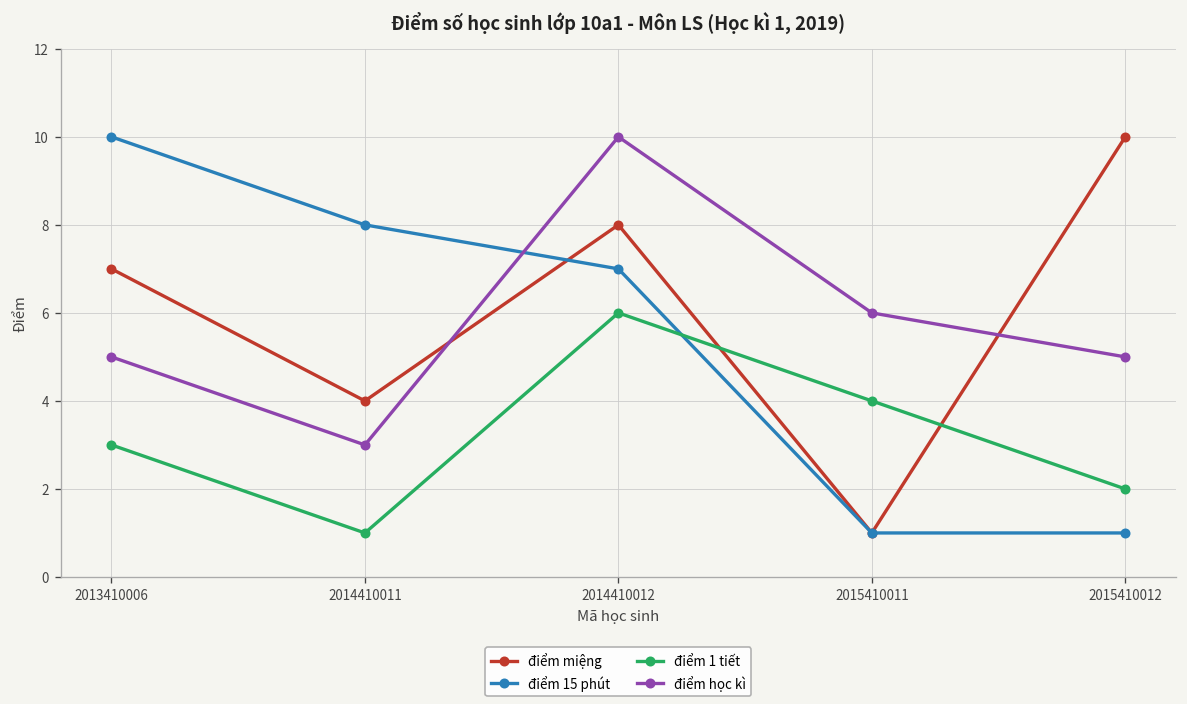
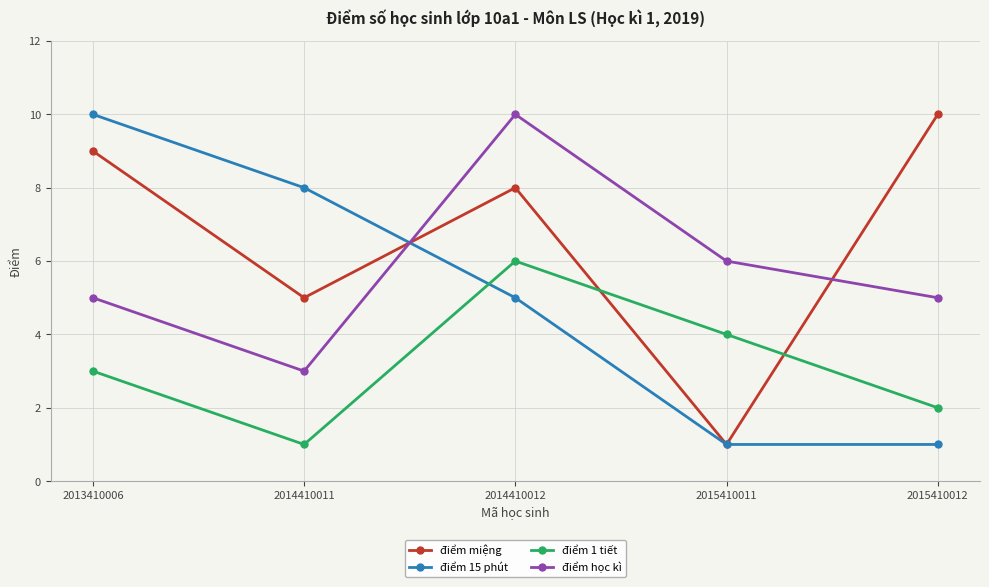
  {
    "điểm miệng": {
-     "2013410006": 7,
-     "2014410011": 4,
+     "2013410006": 9,
+     "2014410011": 5,
      "2014410012": 8,
      "2015410012": 10
    },
    "điểm 15 phút": {
      "2013410006": 10,
      "2014410011": 8,
-     "2014410012": 7,
+     "2014410012": 5,
      "2015410012": 1
    },
    "điểm 1 tiết": {
      "2013410006": 3,
      "2014410011": 1,
      "2014410012": 6,
      "2015410011": 4,
      "2015410012": 2
    },
    "điểm học kì": {
      "2013410006": 5,
      "2014410011": 3,
      "2014410012": 10,
      "2015410011": 6,
      "2015410012": 5
    }
  }
